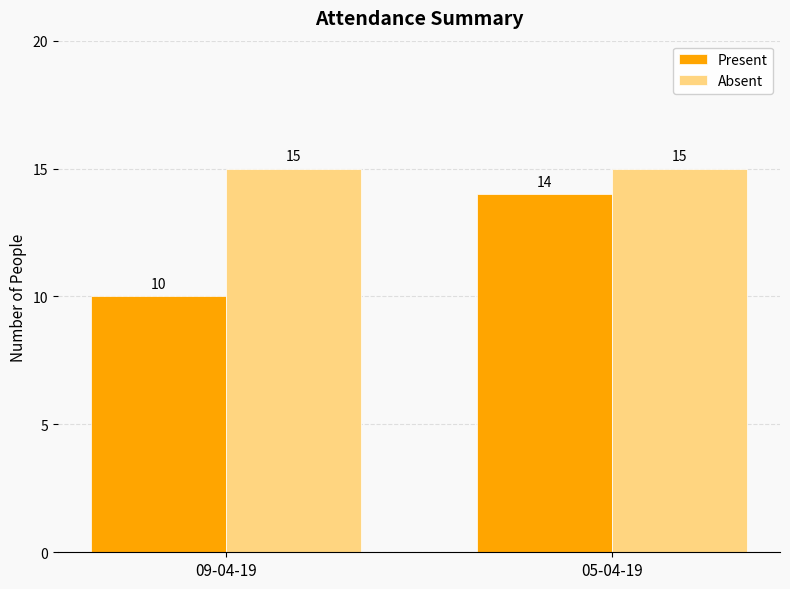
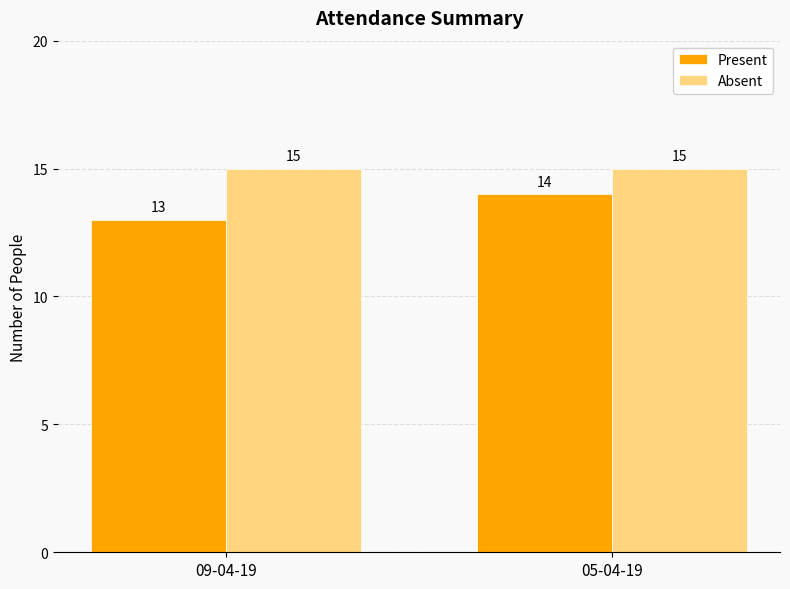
  {
    "Present": {
-     "09-04-19": 10,
+     "09-04-19": 13,
      "05-04-19": 14
    },
    "Absent": {
      "09-04-19": 15,
      "05-04-19": 15
    }
  }
